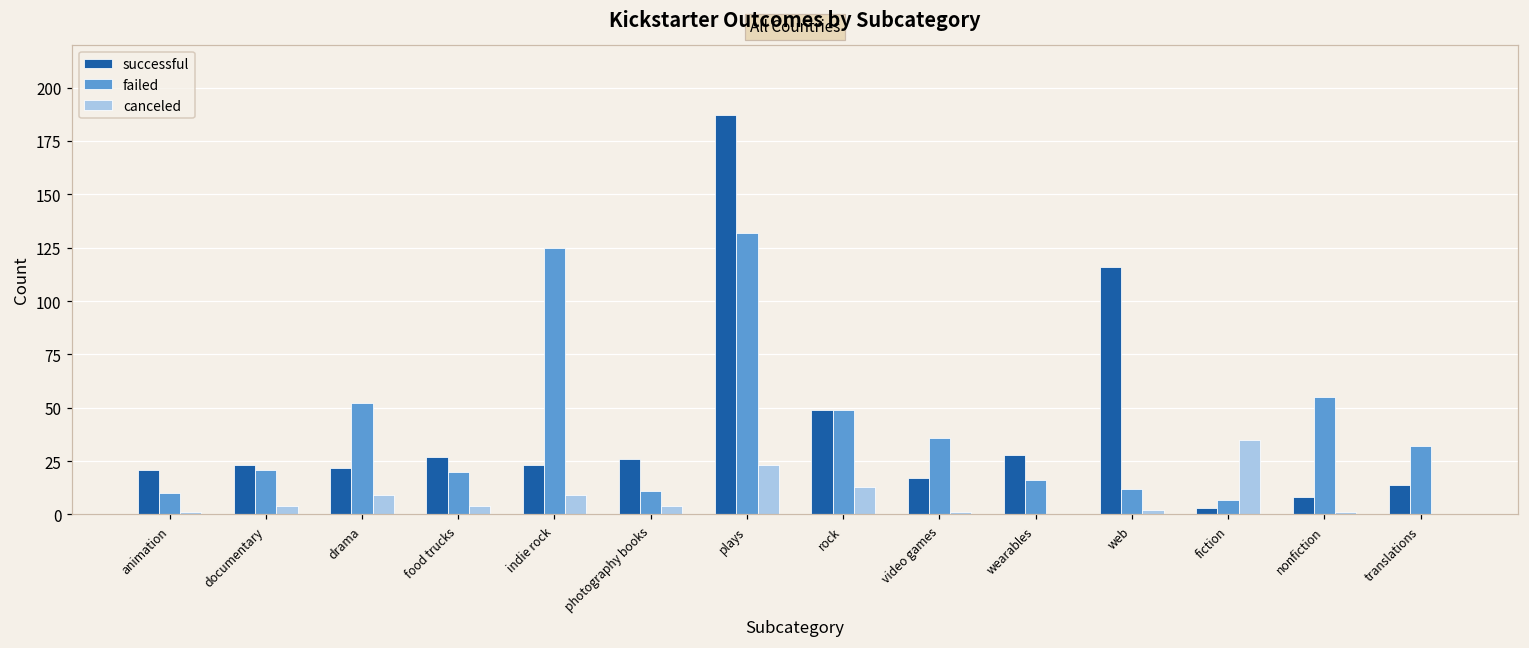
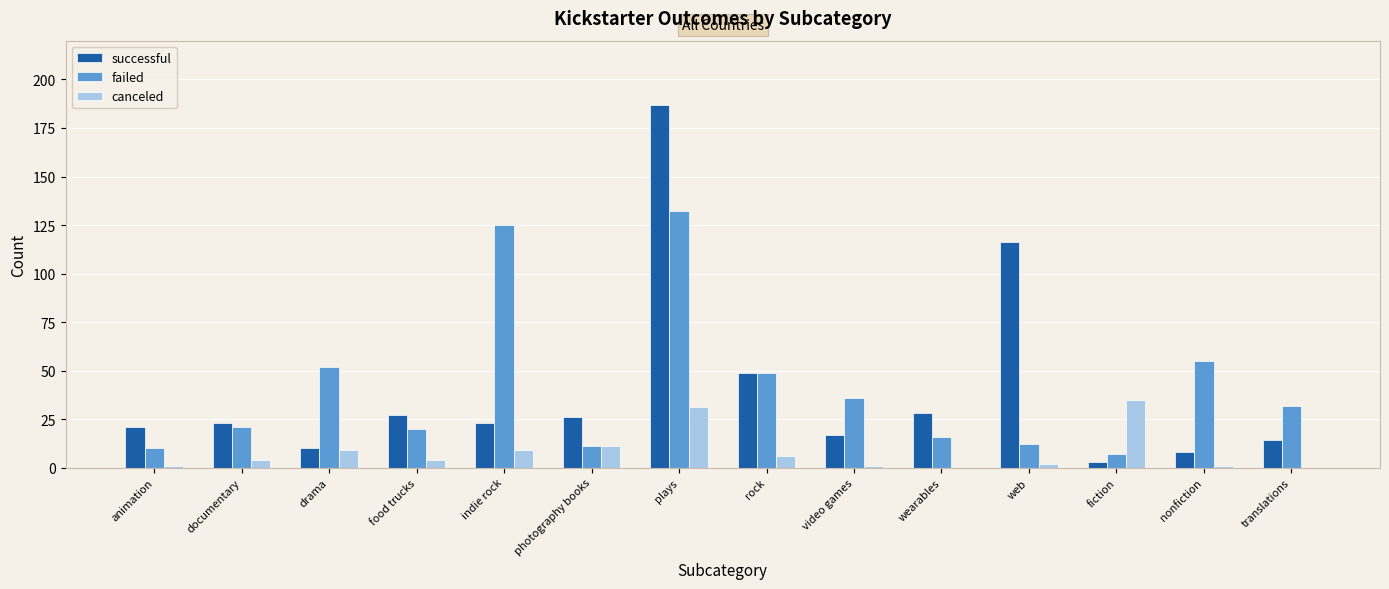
  {
    "successful": {
      "animation": 21,
      "documentary": 23,
-     "drama": 22,
+     "drama": 10,
      "food trucks": 27,
      "indie rock": 23,
      "photography books": 26,
      "plays": 187,
      "rock": 49,
      "video games": 17,
      "wearables": 28,
      "web": 116,
      "fiction": 3,
      "nonfiction": 8,
      "translations": 14
    },
    "failed": {
      "animation": 10,
      "documentary": 21,
      "drama": 52,
      "food trucks": 20,
      "indie rock": 125,
      "photography books": 11,
      "plays": 132,
      "rock": 49,
      "video games": 36,
      "wearables": 16,
      "web": 12,
      "fiction": 7,
      "nonfiction": 55,
      "translations": 32
    },
    "canceled": {
      "documentary": 4,
      "drama": 9,
      "food trucks": 4,
      "indie rock": 9,
-     "photography books": 4,
-     "plays": 23,
-     "rock": 13,
+     "photography books": 11,
+     "plays": 31,
+     "rock": 6,
      "wearables": 0,
      "web": 2,
      "fiction": 35,
      "translations": 0
    }
  }
